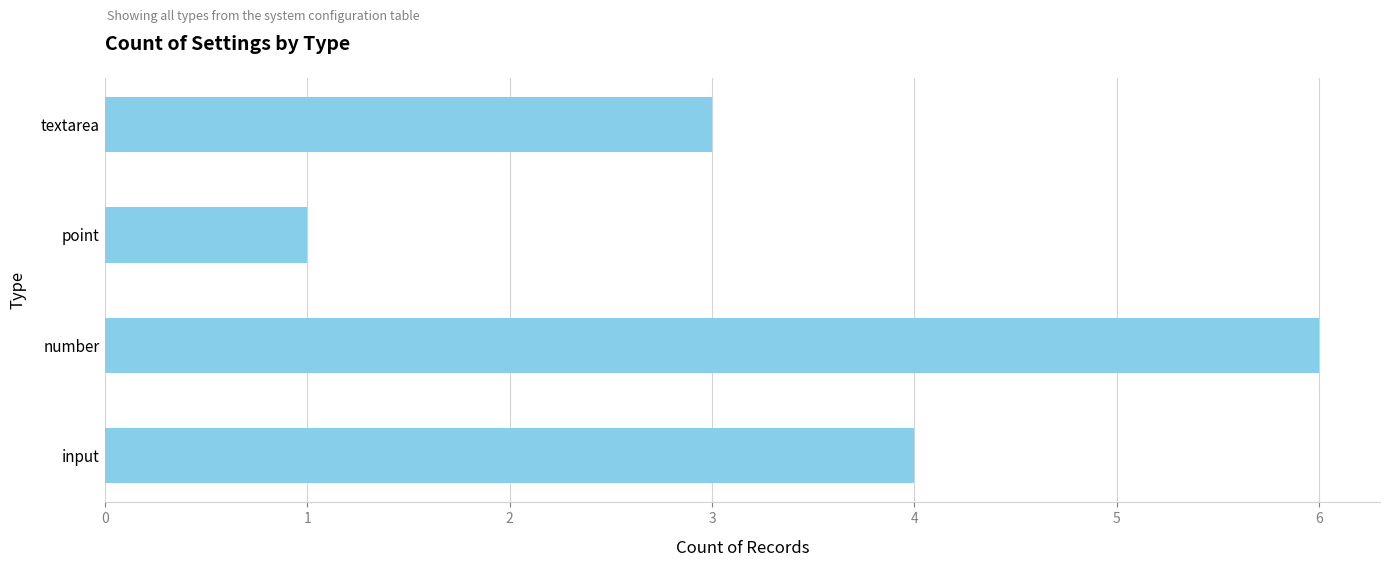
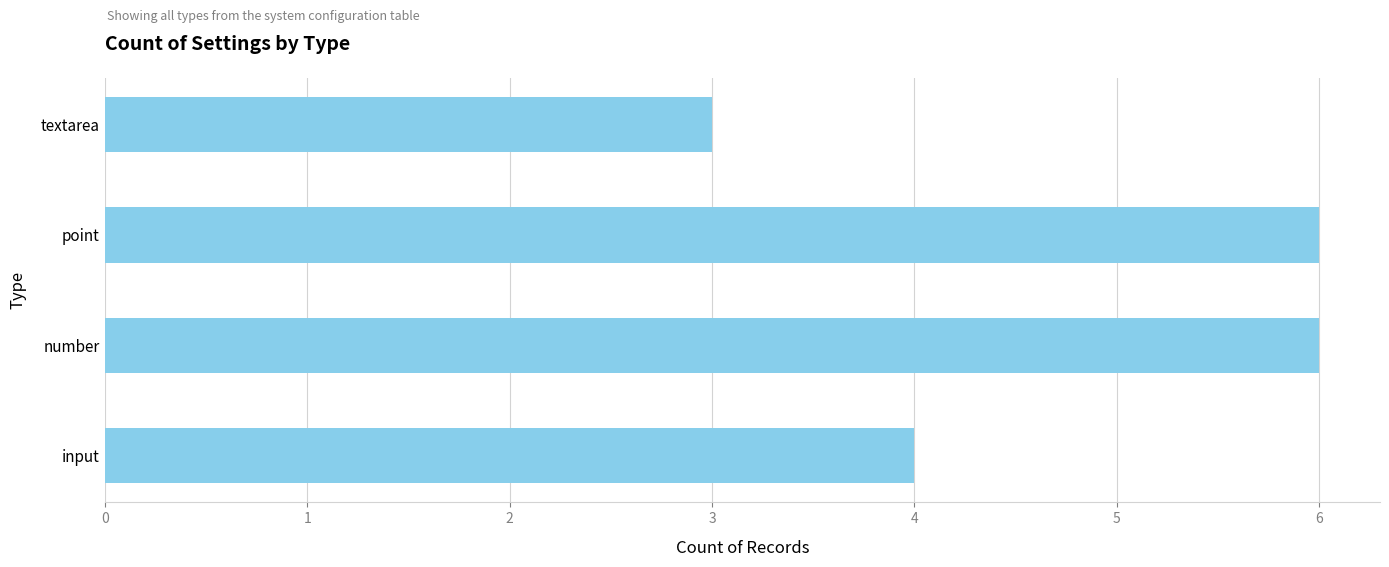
  {
    "textarea": 3,
-   "point": 1,
+   "point": 6,
    "number": 6,
    "input": 4
  }
